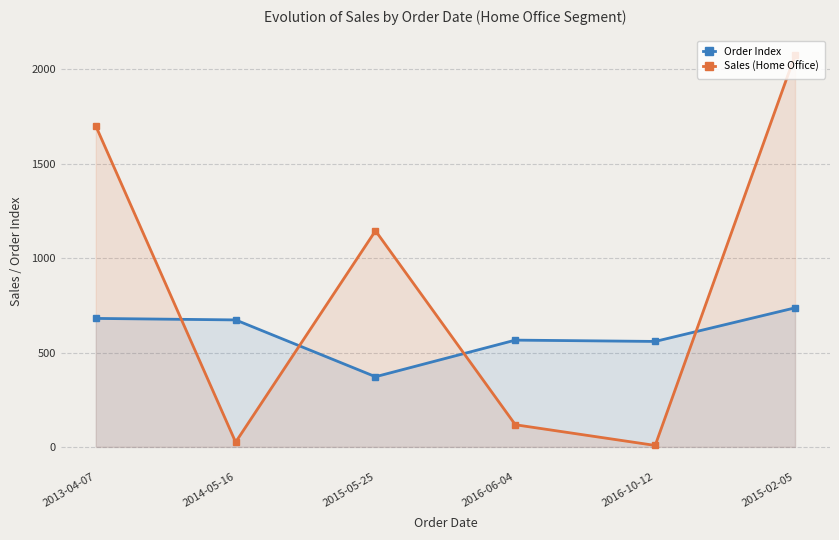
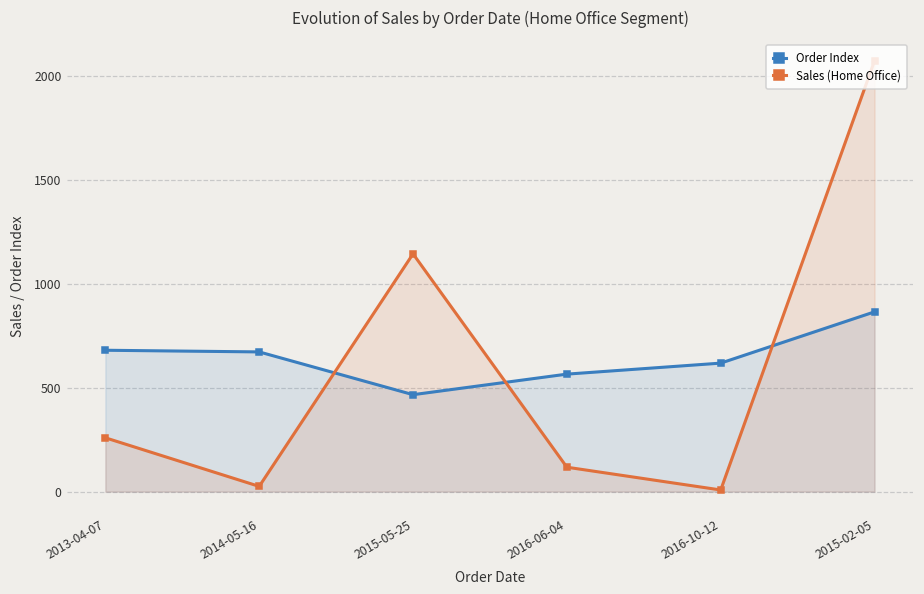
  {
    "Order Index": {
      "2013-04-07": 680,
      "2014-05-16": 670,
-     "2015-05-25": 370,
+     "2015-05-25": 470,
      "2016-06-04": 570,
-     "2016-10-12": 560,
-     "2015-02-05": 740
+     "2016-10-12": 620,
+     "2015-02-05": 870
    },
    "Sales (Home Office)": {
-     "2013-04-07": 1700,
+     "2013-04-07": 260,
      "2014-05-16": 30,
      "2015-05-25": 1150,
      "2016-06-04": 120,
      "2016-10-12": 10
    }
  }
